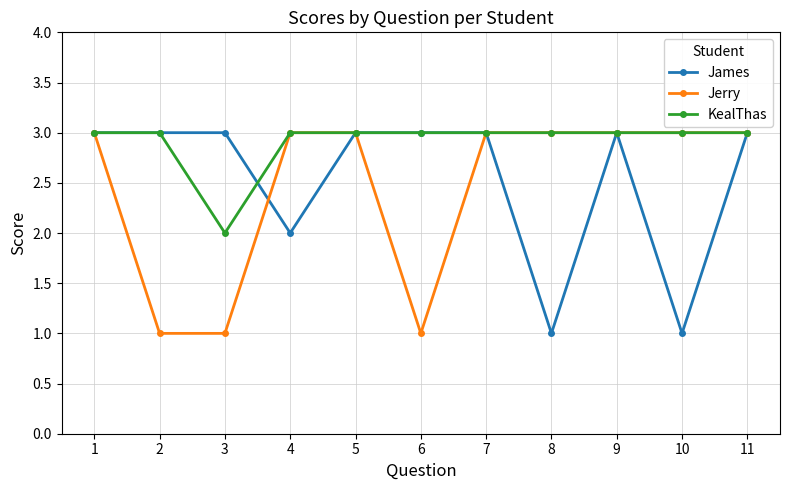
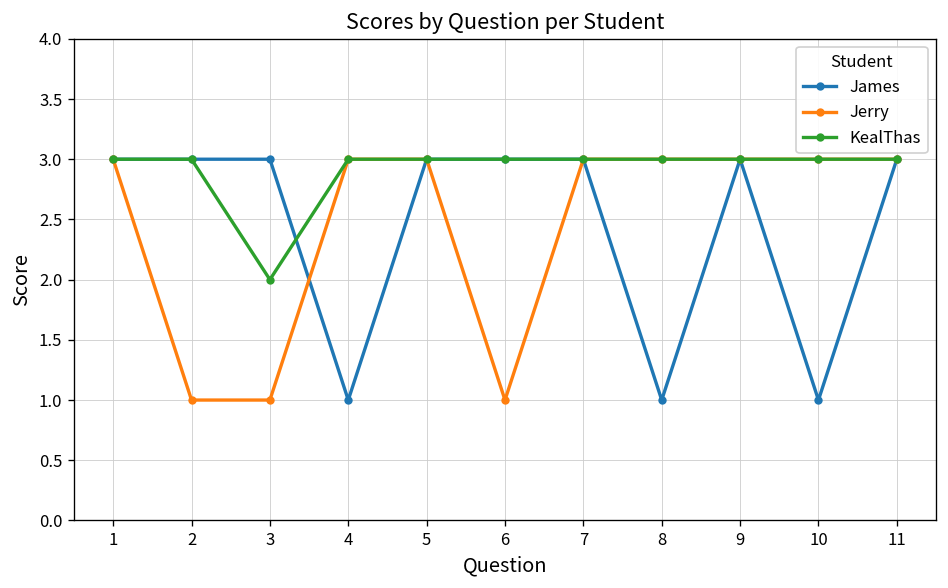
  {
    "James": {
      "3": 3,
-     "4": 2,
+     "4": 1,
      "8": 1,
      "10": 1
    },
    "Jerry": {
      "2": 1,
      "3": 1,
      "6": 1
    },
    "KealThas": {
      "3": 2
    }
  }
